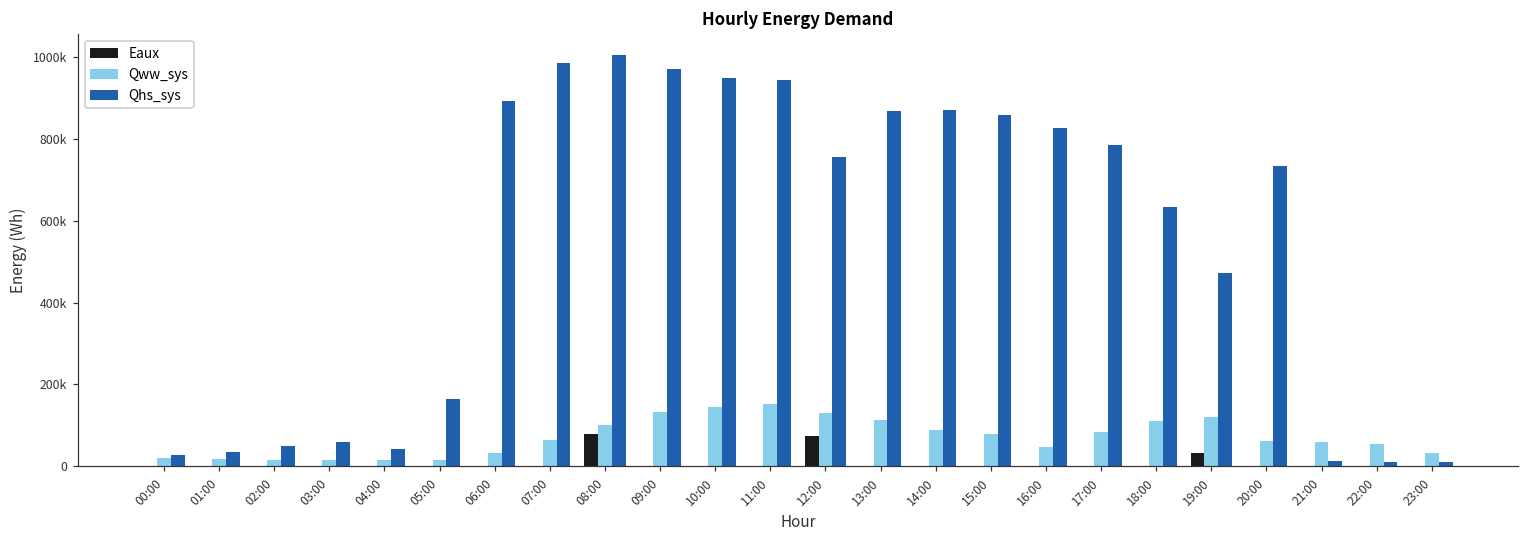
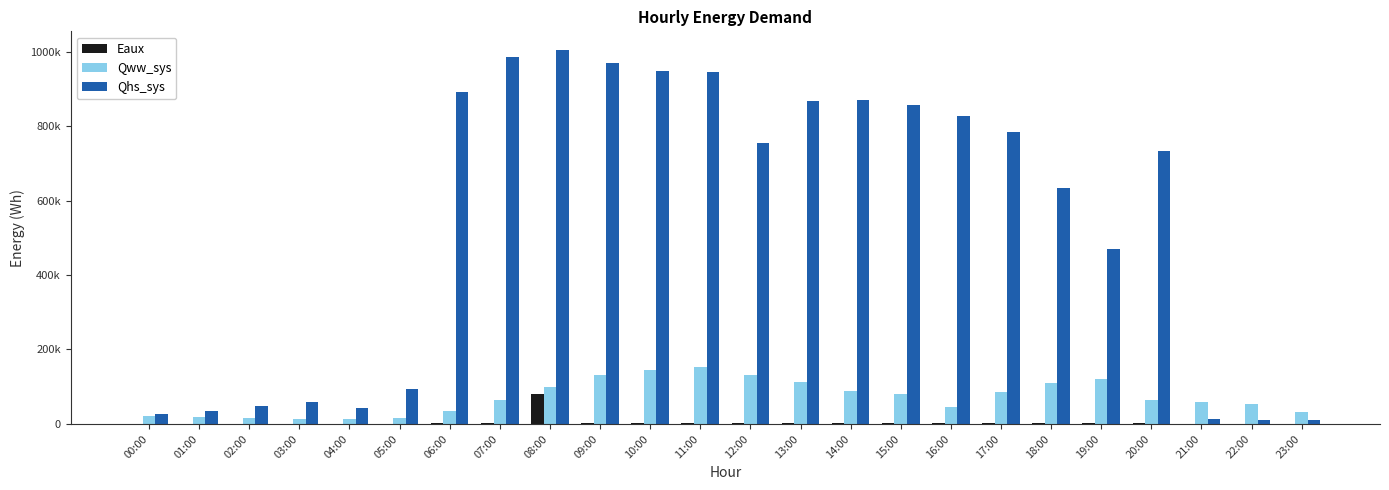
  {
    "Eaux": {
      "08:00": 80000,
-     "12:00": 70000,
-     "19:00": 30000
+     "12:00": 0,
+     "19:00": 0
    },
    "Qww_sys": {
      "00:00": 20000,
      "01:00": 20000,
      "02:00": 20000,
      "03:00": 10000,
      "04:00": 10000,
      "05:00": 20000,
      "06:00": 30000,
      "07:00": 60000,
      "08:00": 100000,
      "09:00": 130000,
      "10:00": 150000,
      "11:00": 150000,
      "12:00": 130000,
      "13:00": 110000,
      "14:00": 90000,
      "15:00": 80000,
      "16:00": 50000,
      "17:00": 80000,
      "18:00": 110000,
      "19:00": 120000,
      "20:00": 60000,
      "21:00": 60000,
      "22:00": 50000,
      "23:00": 30000
    },
    "Qhs_sys": {
      "00:00": 30000,
      "01:00": 30000,
      "02:00": 50000,
      "03:00": 60000,
      "04:00": 40000,
-     "05:00": 160000,
+     "05:00": 90000,
      "06:00": 890000,
      "07:00": 990000,
      "08:00": 1000000,
      "09:00": 970000,
      "10:00": 950000,
      "11:00": 940000,
      "12:00": 760000,
      "13:00": 870000,
      "14:00": 870000,
      "15:00": 860000,
      "16:00": 830000,
      "17:00": 790000,
      "18:00": 630000,
      "19:00": 470000,
      "20:00": 730000,
      "21:00": 10000,
      "22:00": 10000,
      "23:00": 10000
    }
  }
